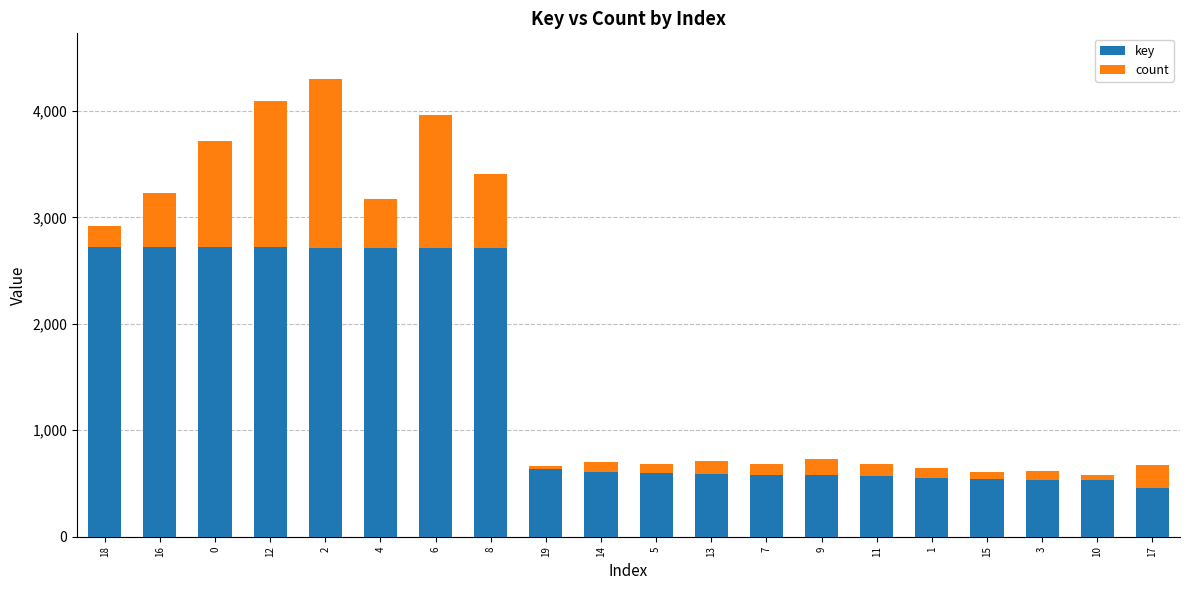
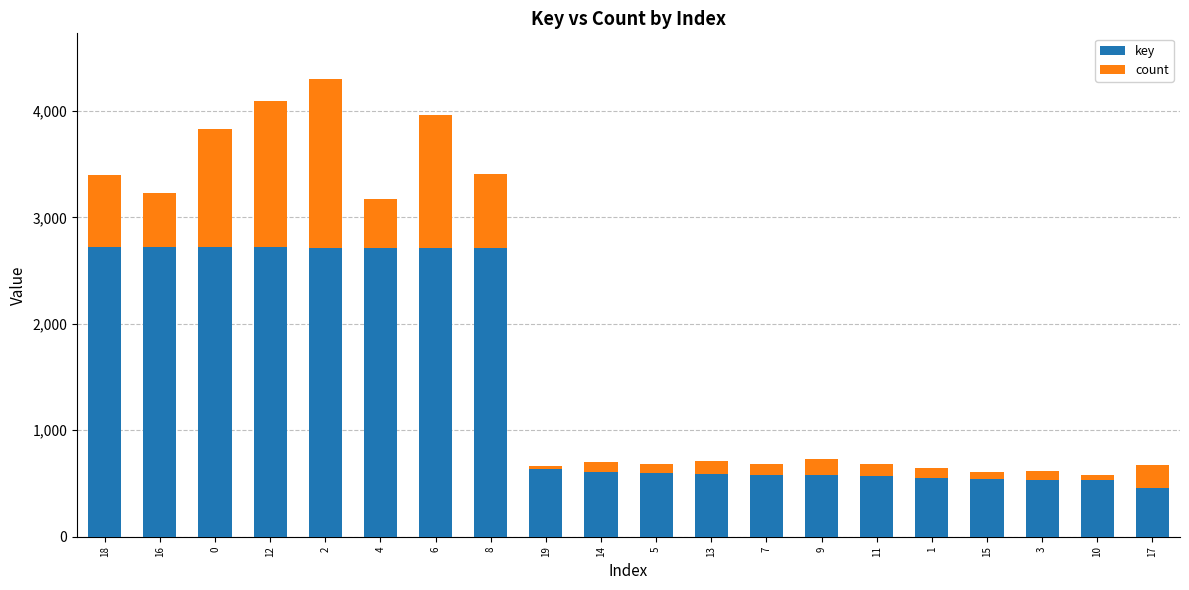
  {
    "key": {
      "18": "2,720",
      "16": "2,720",
      "0": "2,720",
      "12": "2,720",
      "2": "2,720",
      "4": "2,720",
      "6": "2,710",
      "8": "2,710",
      "19": "640",
      "14": "610",
      "5": "600",
      "13": "590",
      "7": "580",
      "9": "580",
      "11": "570",
      "1": "550",
      "15": "540",
      "3": "530",
      "10": "530",
      "17": "460"
    },
    "count": {
-     "18": "200",
+     "18": "670",
      "16": "510",
-     "0": "990",
+     "0": "1,110",
      "12": "1,370",
      "2": "1,580",
      "4": "450",
      "6": "1,250",
      "8": "700",
      "19": "30",
      "14": "90",
      "5": "90",
      "13": "120",
      "7": "110",
      "9": "150",
      "11": "110",
      "1": "100",
      "15": "70",
      "3": "90",
      "10": "50",
      "17": "220"
    }
  }
